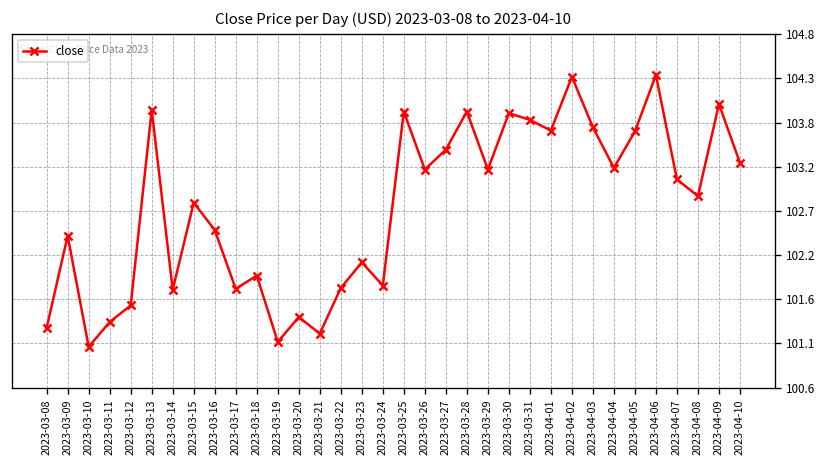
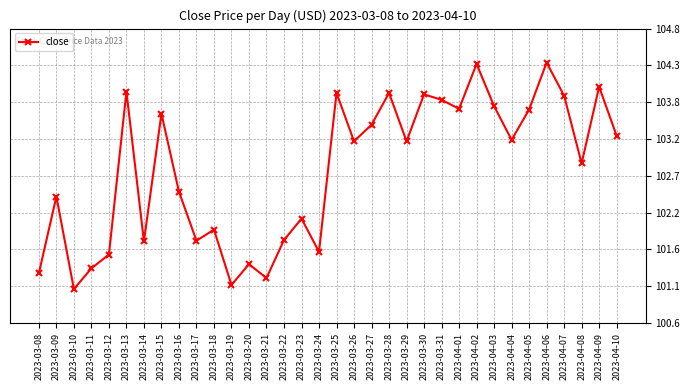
  {
    "2023-03-08": 101.3,
    "2023-03-09": 102.4,
    "2023-03-10": 101.1,
    "2023-03-11": 101.4,
    "2023-03-12": 101.6,
    "2023-03-13": 103.9,
    "2023-03-14": 101.8,
-   "2023-03-15": 102.8,
+   "2023-03-15": 103.6,
    "2023-03-16": 102.5,
    "2023-03-17": 101.8,
    "2023-03-18": 101.9,
    "2023-03-19": 101.1,
    "2023-03-20": 101.4,
    "2023-03-21": 101.2,
    "2023-03-22": 101.8,
    "2023-03-23": 102.1,
-   "2023-03-24": 101.8,
+   "2023-03-24": 101.6,
    "2023-03-25": 103.9,
    "2023-03-26": 103.2,
    "2023-03-27": 103.4,
    "2023-03-28": 103.9,
    "2023-03-29": 103.2,
    "2023-03-30": 103.9,
    "2023-03-31": 103.8,
    "2023-04-01": 103.7,
    "2023-04-02": 104.3,
    "2023-04-03": 103.7,
    "2023-04-04": 103.2,
    "2023-04-05": 103.7,
    "2023-04-06": 104.3,
-   "2023-04-07": 103.1,
+   "2023-04-07": 103.9,
    "2023-04-08": 102.9,
    "2023-04-09": 104.0,
    "2023-04-10": 103.3
  }
